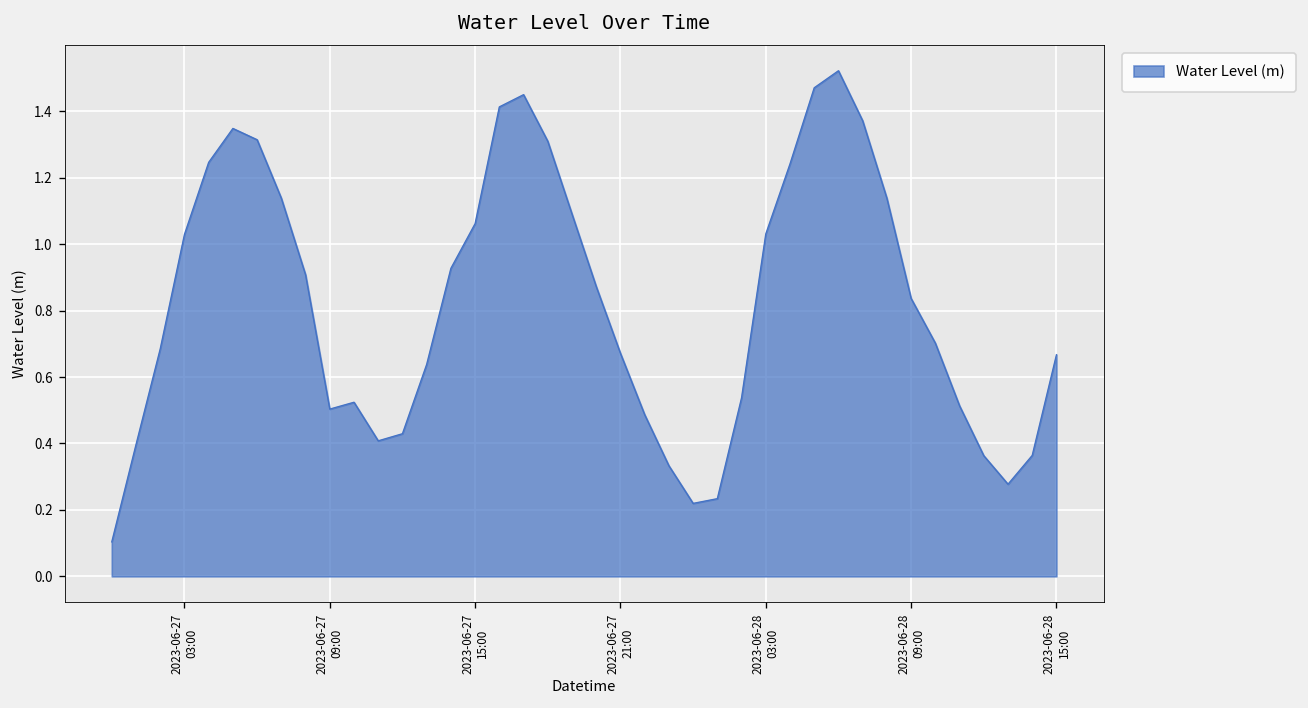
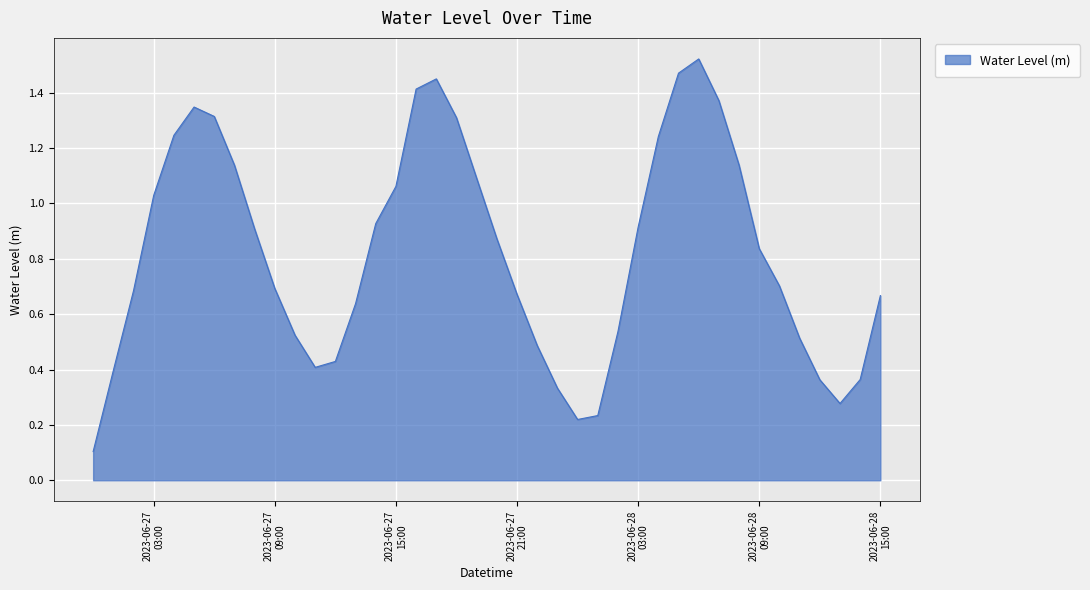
  {
    "2023-06-27 03:00": 1.03,
-   "2023-06-27 09:00": 0.50,
+   "2023-06-27 09:00": 0.69,
    "2023-06-27 15:00": 1.06,
    "2023-06-27 21:00": 0.67,
-   "2023-06-28 03:00": 1.03,
+   "2023-06-28 03:00": 0.91,
    "2023-06-28 09:00": 0.84,
    "2023-06-28 15:00": 0.67
  }
